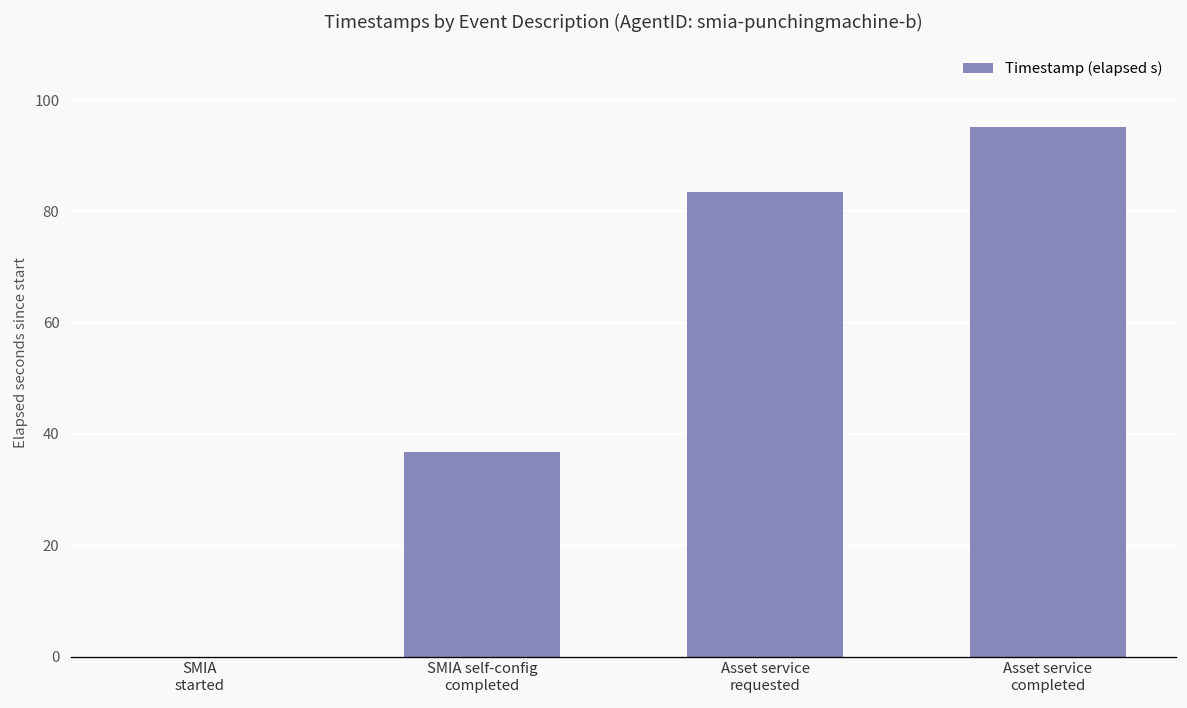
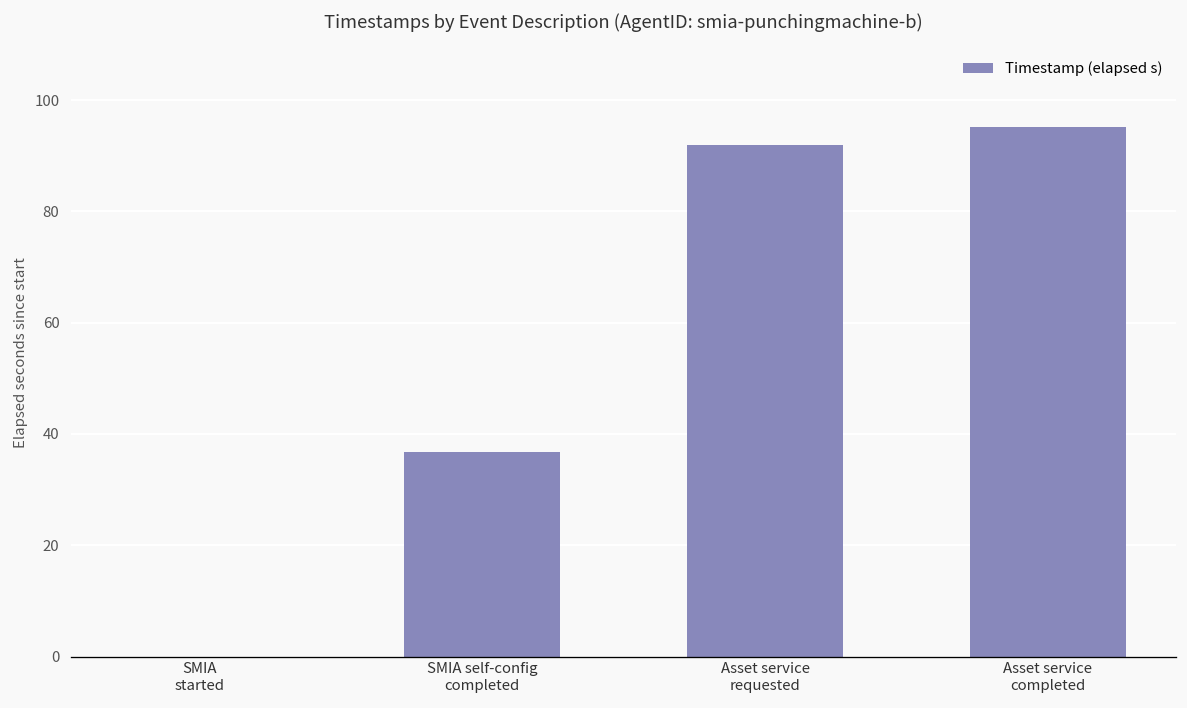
  {
    "SMIA started": 0,
    "SMIA self-config completed": 37,
-   "Asset service requested": 83,
+   "Asset service requested": 92,
    "Asset service completed": 95
  }
